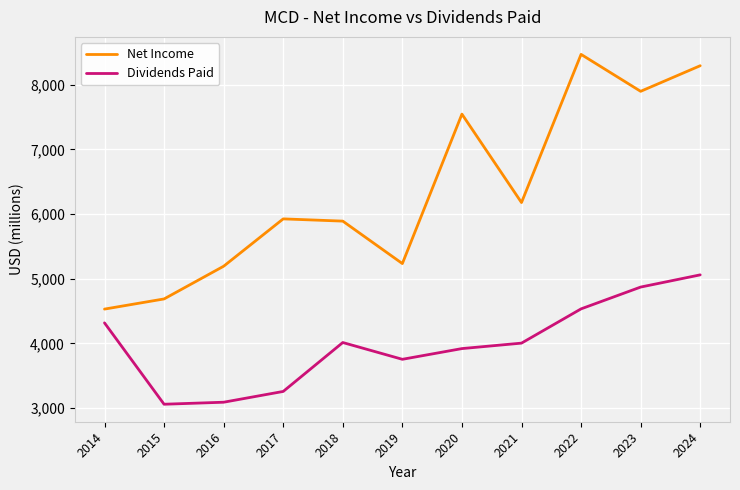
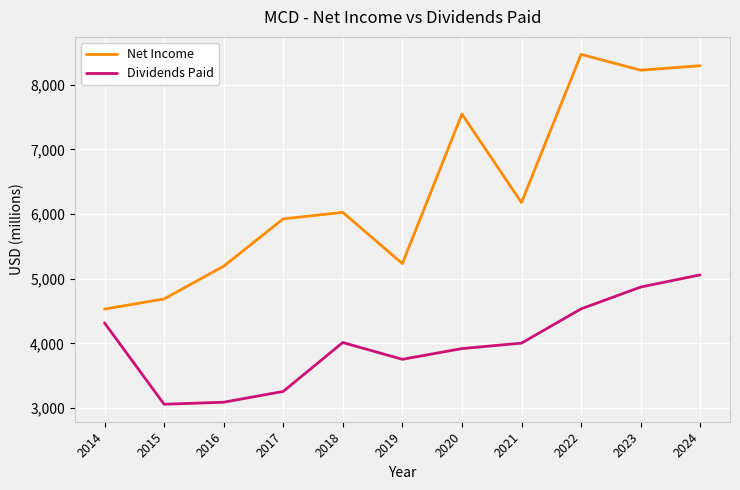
  {
    "Net Income": {
      "2014": "4,500",
      "2015": "4,700",
      "2016": "5,200",
      "2017": "5,900",
-     "2018": "5,900",
+     "2018": "6,000",
      "2019": "5,200",
      "2020": "7,500",
      "2021": "6,200",
      "2022": "8,500",
-     "2023": "7,900",
+     "2023": "8,200",
      "2024": "8,300"
    },
    "Dividends Paid": {
      "2014": "4,300",
      "2015": "3,100",
      "2016": "3,100",
      "2017": "3,300",
      "2018": "4,000",
      "2019": "3,800",
      "2020": "3,900",
      "2021": "4,000",
      "2022": "4,500",
      "2023": "4,900",
      "2024": "5,100"
    }
  }
